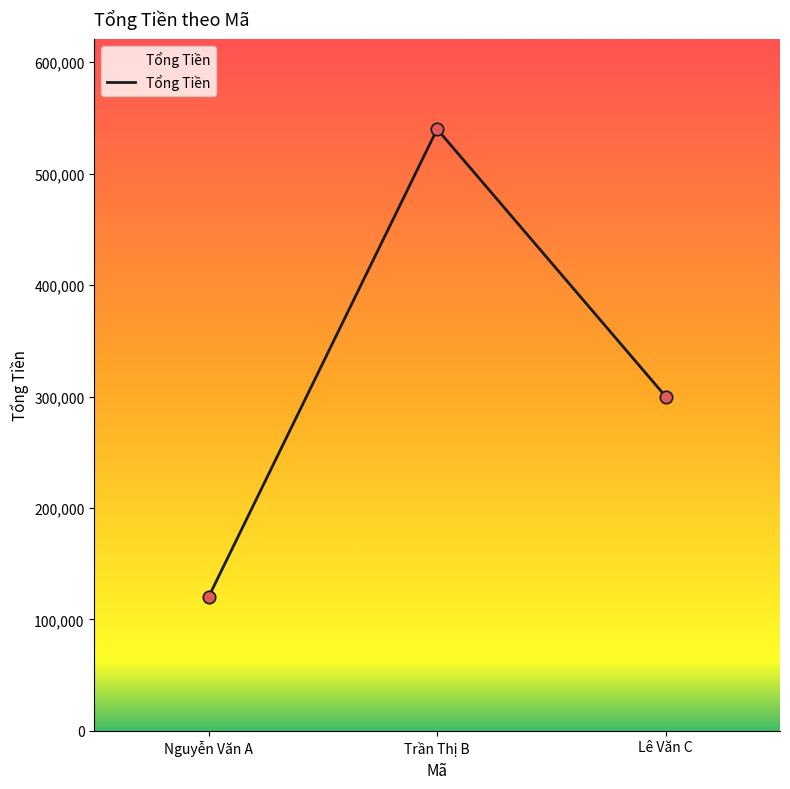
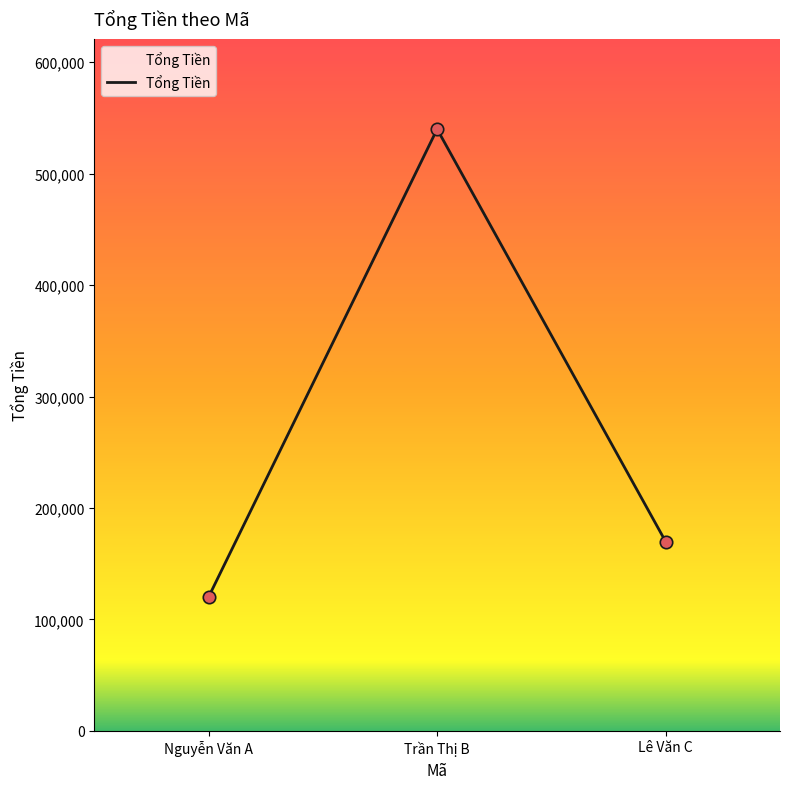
  {
    "Nguyễn Văn A": "120,000",
    "Trần Thị B": "540,000",
-   "Lê Văn C": "300,000"
+   "Lê Văn C": "170,000"
  }
